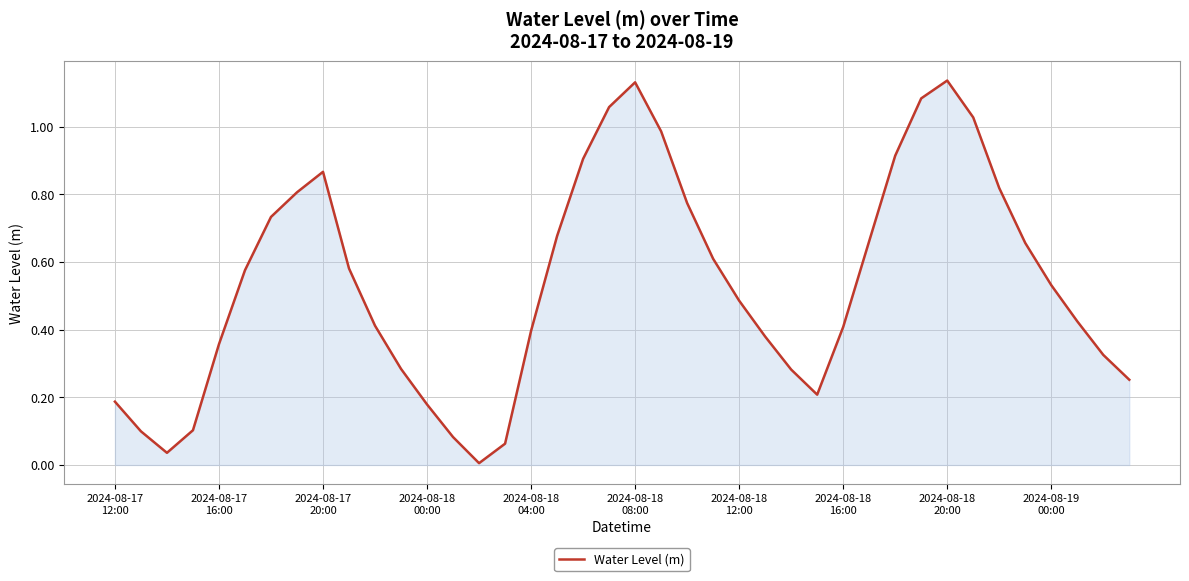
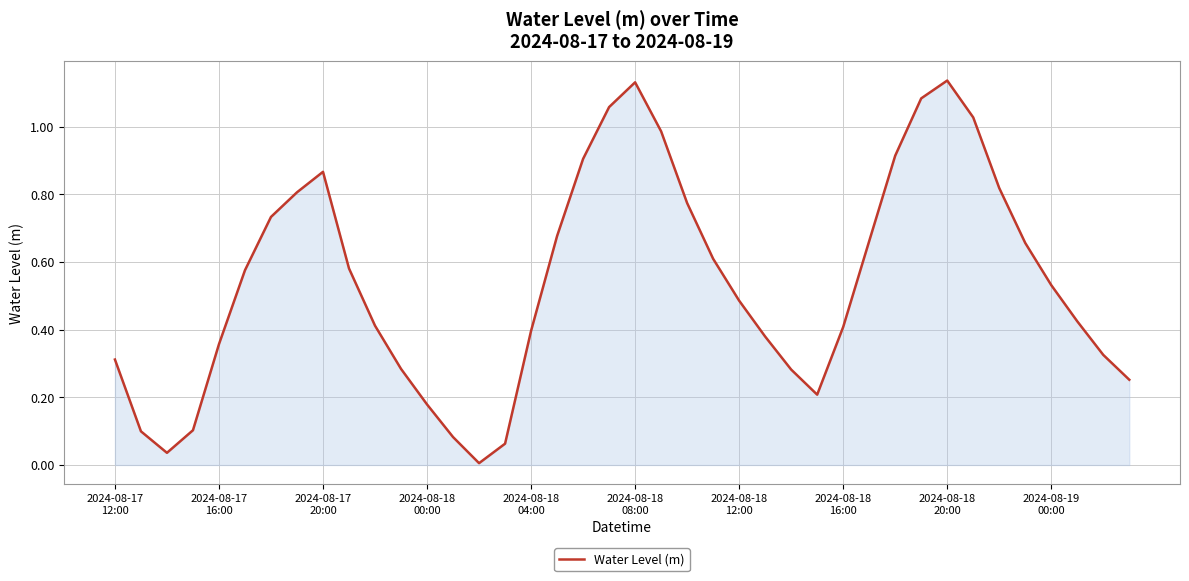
  {
-   "2024-08-17 12:00": 0.19,
+   "2024-08-17 12:00": 0.31,
    "2024-08-17 16:00": 0.36,
    "2024-08-17 20:00": 0.87,
    "2024-08-18 00:00": 0.18,
    "2024-08-18 04:00": 0.40,
    "2024-08-18 08:00": 1.13,
    "2024-08-18 12:00": 0.49,
    "2024-08-18 16:00": 0.41,
    "2024-08-18 20:00": 1.14,
    "2024-08-19 00:00": 0.53
  }
